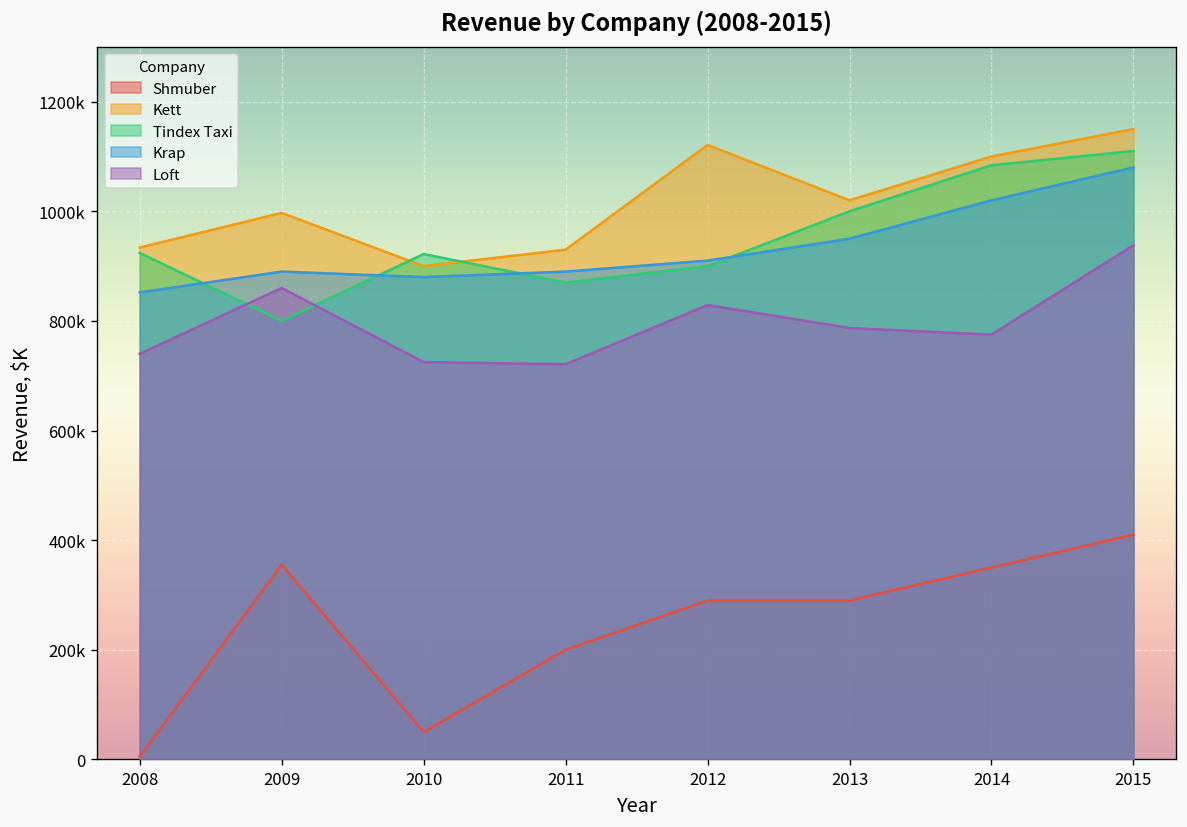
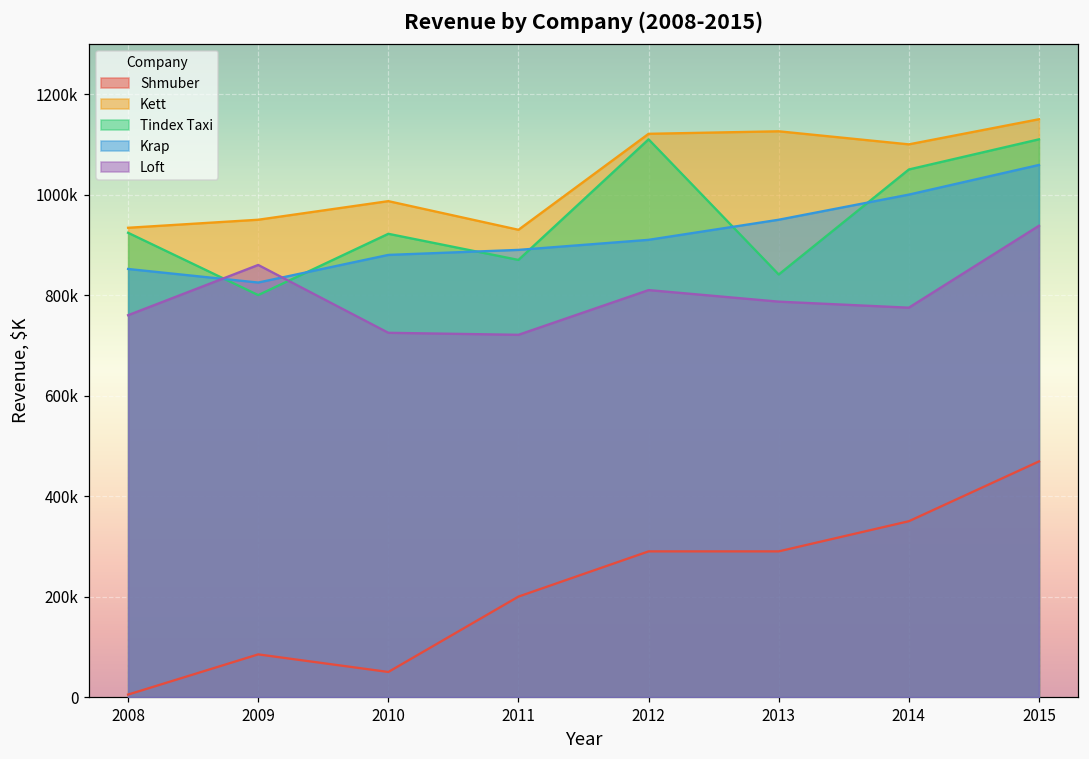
  {
    "Shmuber": {
      "2008": 10000,
-     "2009": 360000,
+     "2009": 90000,
      "2010": 50000,
      "2011": 200000,
      "2012": 290000,
      "2013": 290000,
      "2014": 350000,
-     "2015": 410000
+     "2015": 470000
    },
    "Kett": {
      "2008": 930000,
-     "2009": 1000000,
-     "2010": 900000,
+     "2009": 950000,
+     "2010": 990000,
      "2011": 930000,
      "2012": 1120000,
-     "2013": 1020000,
+     "2013": 1130000,
      "2014": 1100000,
      "2015": 1150000
    },
    "Tindex Taxi": {
      "2008": 920000,
      "2009": 800000,
      "2010": 920000,
      "2011": 870000,
-     "2012": 900000,
-     "2013": 1000000,
-     "2014": 1080000,
+     "2012": 1110000,
+     "2013": 840000,
+     "2014": 1050000,
      "2015": 1110000
    },
    "Krap": {
      "2008": 850000,
-     "2009": 890000,
+     "2009": 830000,
      "2010": 880000,
      "2011": 890000,
      "2012": 910000,
      "2013": 950000,
-     "2014": 1020000,
-     "2015": 1080000
+     "2014": 1000000,
+     "2015": 1060000
    },
    "Loft": {
-     "2008": 740000,
+     "2008": 760000,
      "2009": 860000,
      "2010": 730000,
      "2011": 720000,
-     "2012": 830000,
+     "2012": 810000,
      "2013": 790000,
      "2014": 780000,
      "2015": 940000
    }
  }
